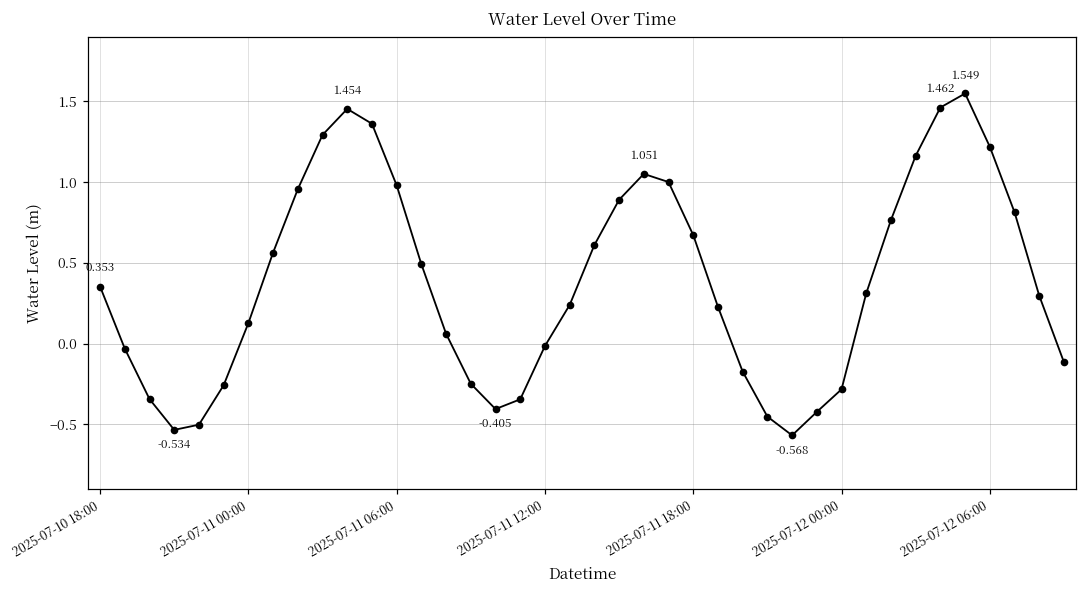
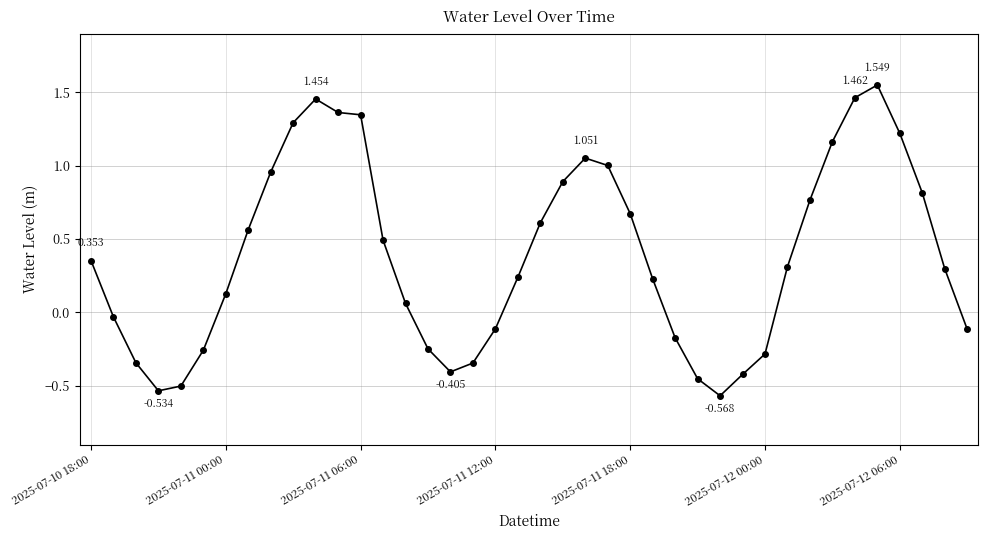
  {
    "2025-07-11 00:00": 0.13,
-   "2025-07-11 06:00": 0.98,
-   "2025-07-11 12:00": -0.01,
+   "2025-07-11 06:00": 1.35,
+   "2025-07-11 12:00": -0.11,
    "2025-07-11 18:00": 0.67,
    "2025-07-12 00:00": -0.28,
    "2025-07-12 06:00": 1.22
  }
